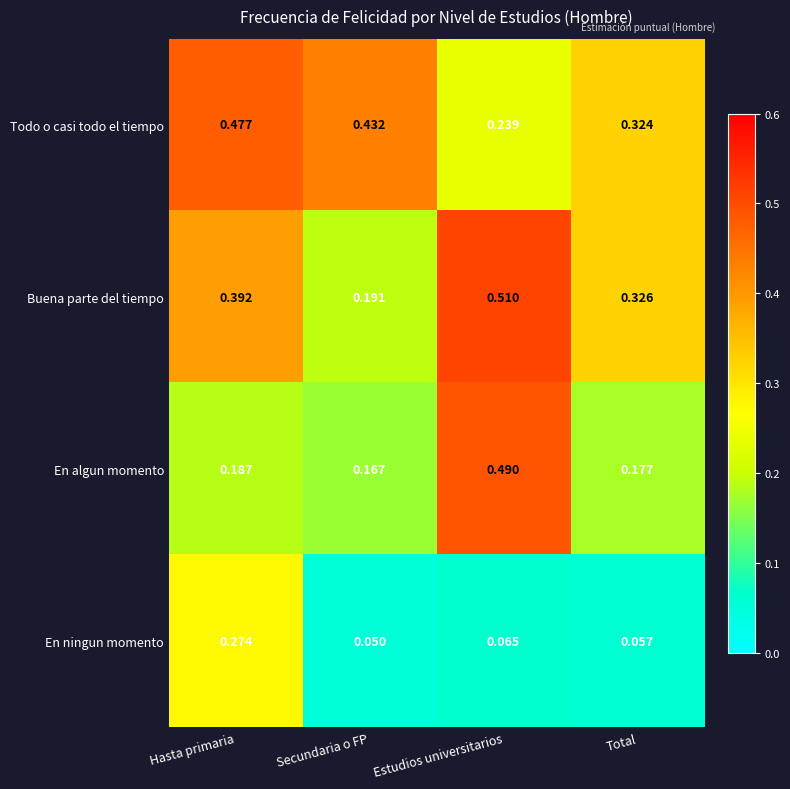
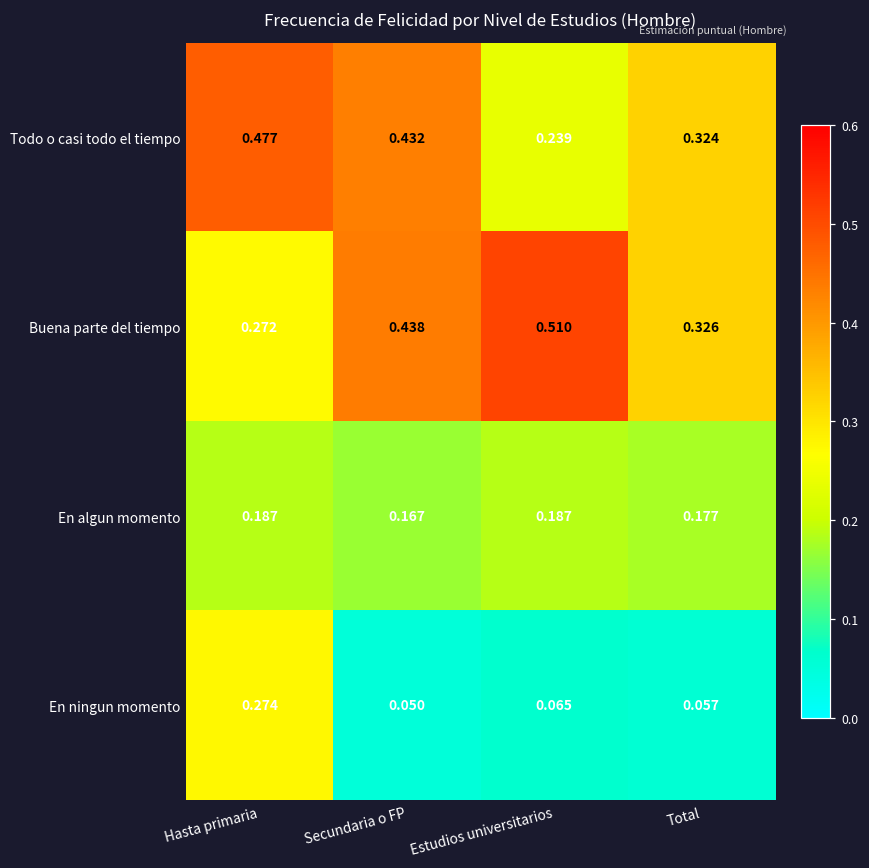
  {
    "Todo o casi todo el tiempo": {
      "Hasta primaria": 0.477,
      "Secundaria o FP": 0.432,
      "Estudios universitarios": 0.239,
      "Total": 0.324
    },
    "Buena parte del tiempo": {
-     "Hasta primaria": 0.392,
-     "Secundaria o FP": 0.191,
+     "Hasta primaria": 0.272,
+     "Secundaria o FP": 0.438,
      "Estudios universitarios": 0.510,
      "Total": 0.326
    },
    "En algun momento": {
      "Hasta primaria": 0.187,
      "Secundaria o FP": 0.167,
-     "Estudios universitarios": 0.490,
+     "Estudios universitarios": 0.187,
      "Total": 0.177
    },
    "En ningun momento": {
      "Hasta primaria": 0.274,
      "Secundaria o FP": 0.050,
      "Estudios universitarios": 0.065,
      "Total": 0.057
    }
  }
